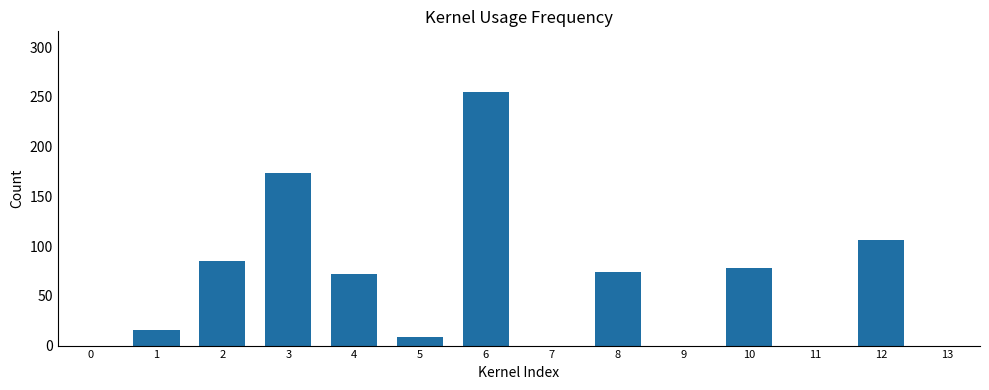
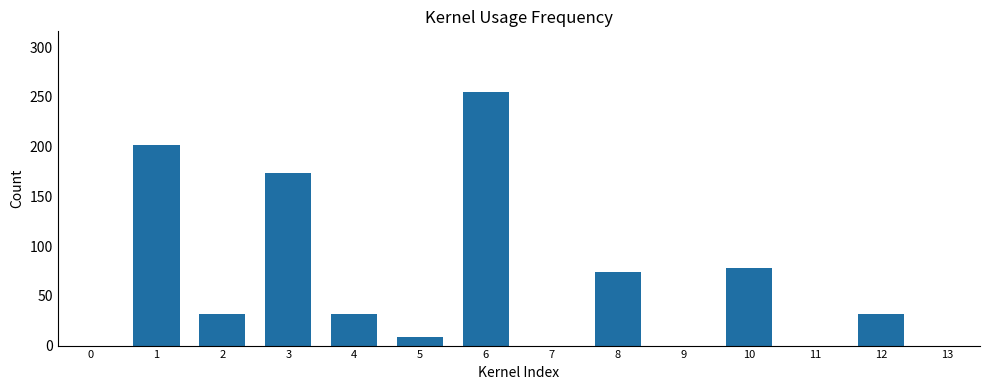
  {
    "0": 0,
-   "1": 20,
-   "2": 90,
+   "1": 200,
+   "2": 30,
    "3": 170,
-   "4": 70,
+   "4": 30,
    "5": 10,
    "6": 260,
    "7": 0,
    "8": 70,
    "9": 0,
    "10": 80,
    "11": 0,
-   "12": 110,
+   "12": 30,
    "13": 0
  }
